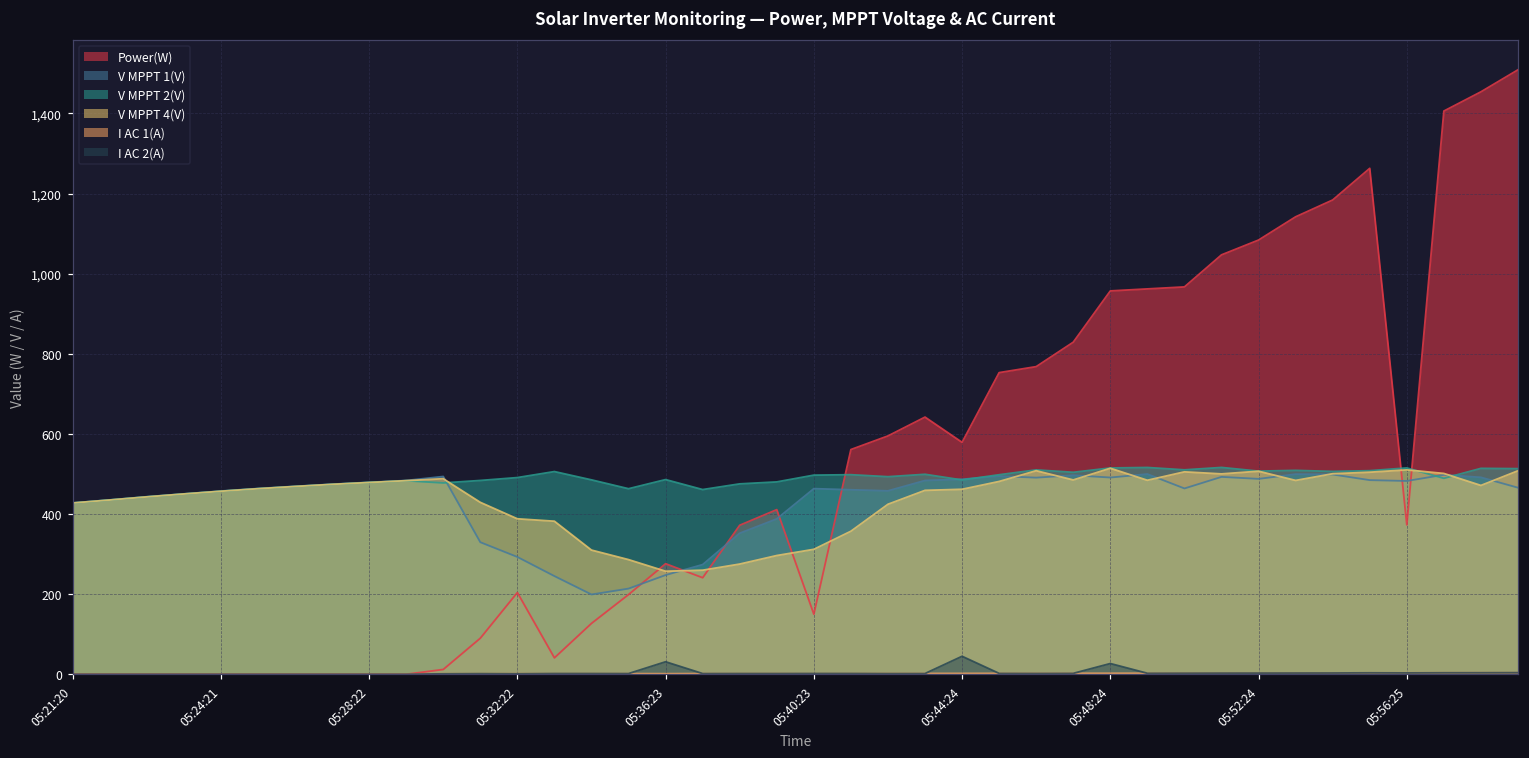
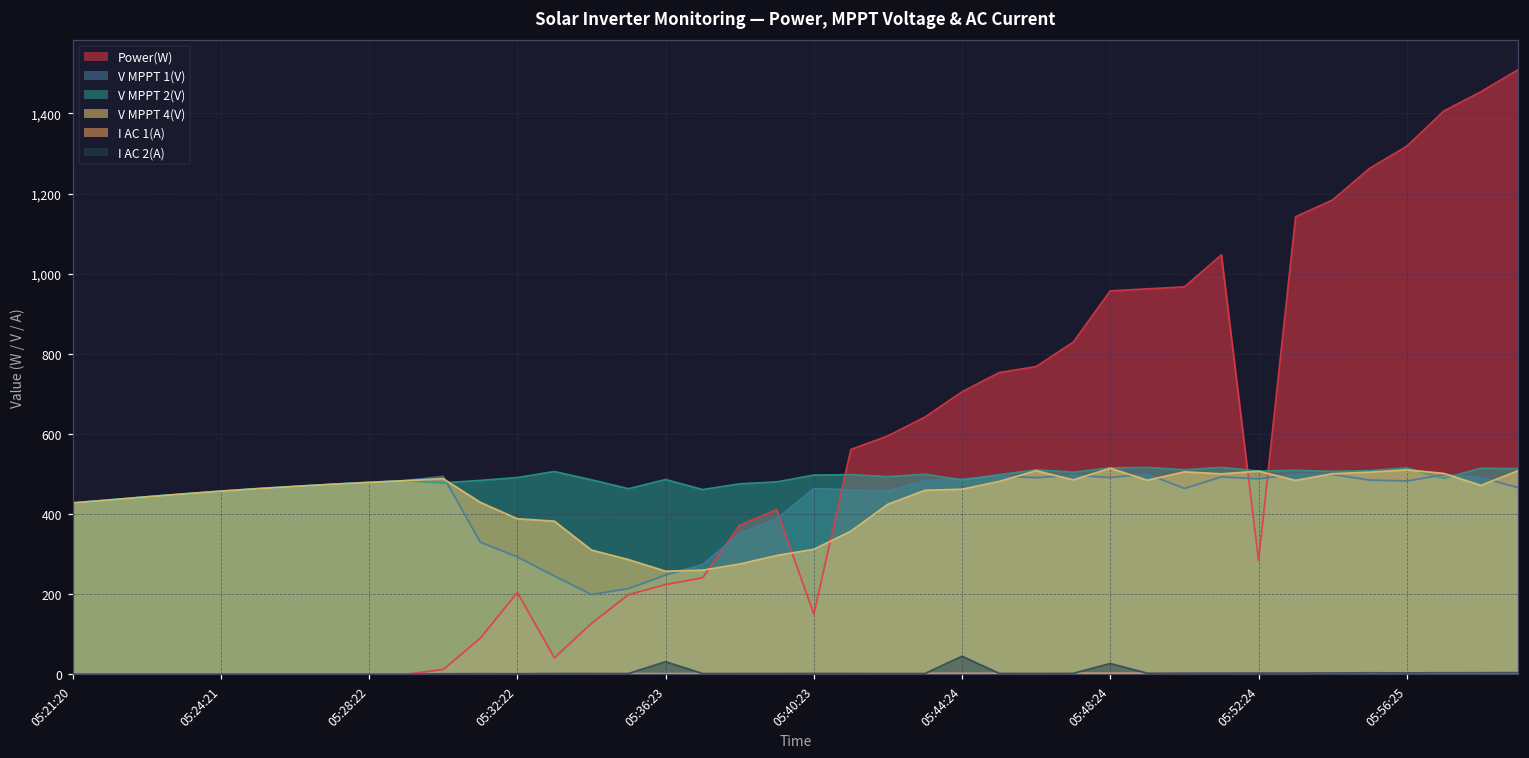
  {
    "Power(W)": {
      "05:32:22": "200",
-     "05:36:23": "280",
+     "05:36:23": "220",
      "05:40:23": "150",
-     "05:44:24": "580",
+     "05:44:24": "710",
      "05:48:24": "960",
-     "05:52:24": "1,080",
-     "05:56:25": "370"
+     "05:52:24": "280",
+     "05:56:25": "1,320"
    },
    "I AC 2(A)": {
      "05:36:23": "30",
      "05:44:24": "40",
      "05:48:24": "30"
    }
  }
